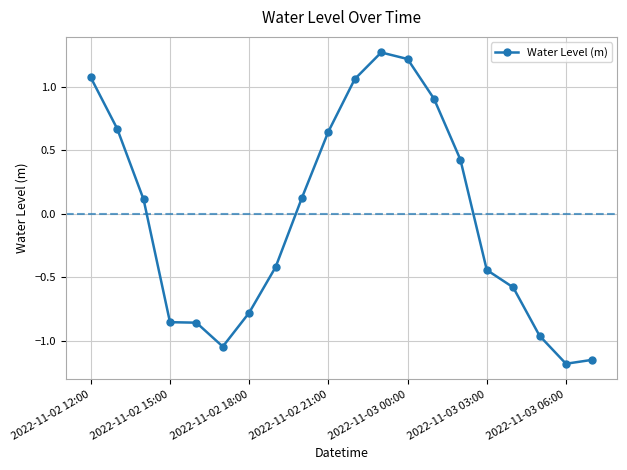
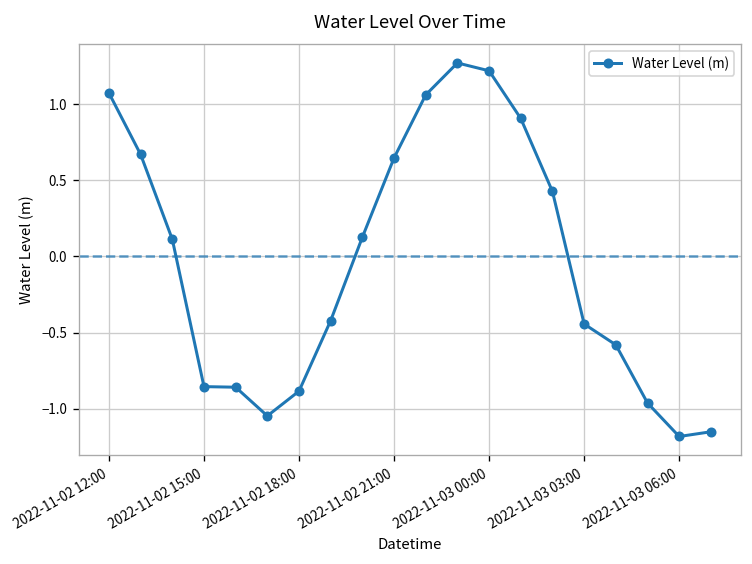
  {
    "2022-11-02 12:00": 1.07,
    "2022-11-02 15:00": -0.85,
-   "2022-11-02 18:00": -0.78,
+   "2022-11-02 18:00": -0.88,
    "2022-11-02 21:00": 0.65,
    "2022-11-03 00:00": 1.22,
    "2022-11-03 03:00": -0.44,
    "2022-11-03 06:00": -1.18
  }
